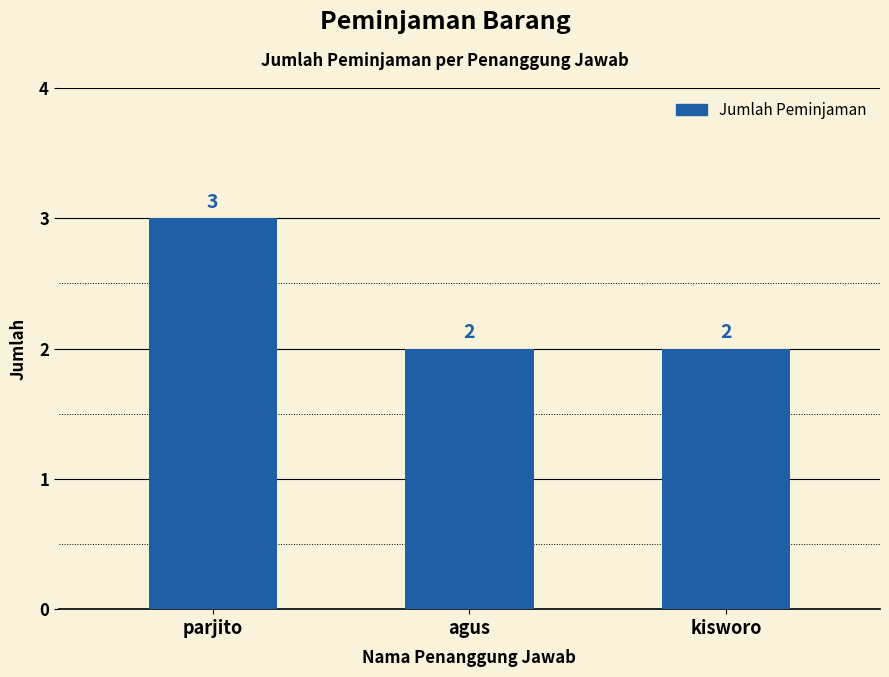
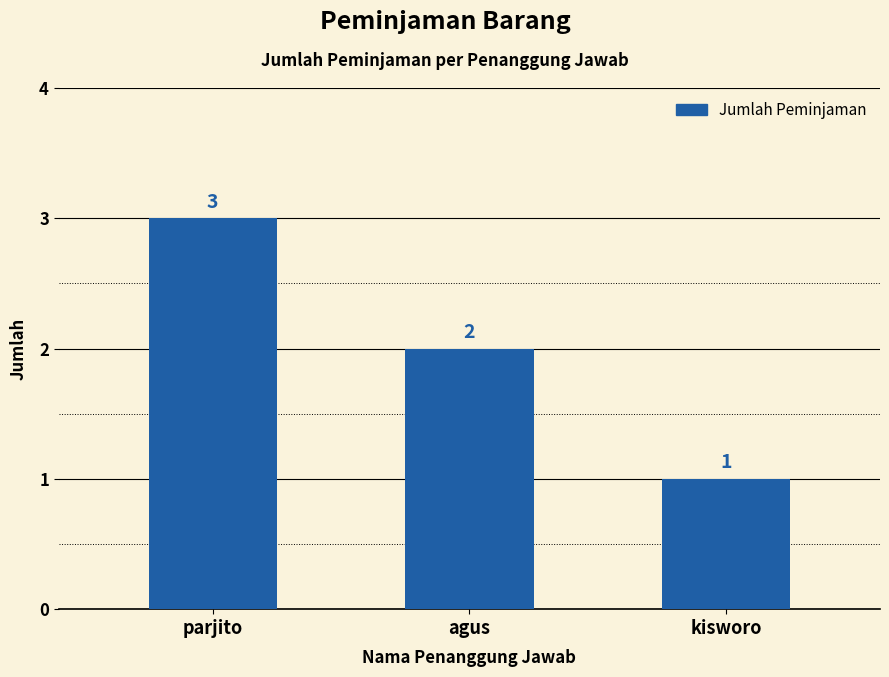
  {
    "parjito": 3,
    "agus": 2,
-   "kisworo": 2
+   "kisworo": 1
  }
